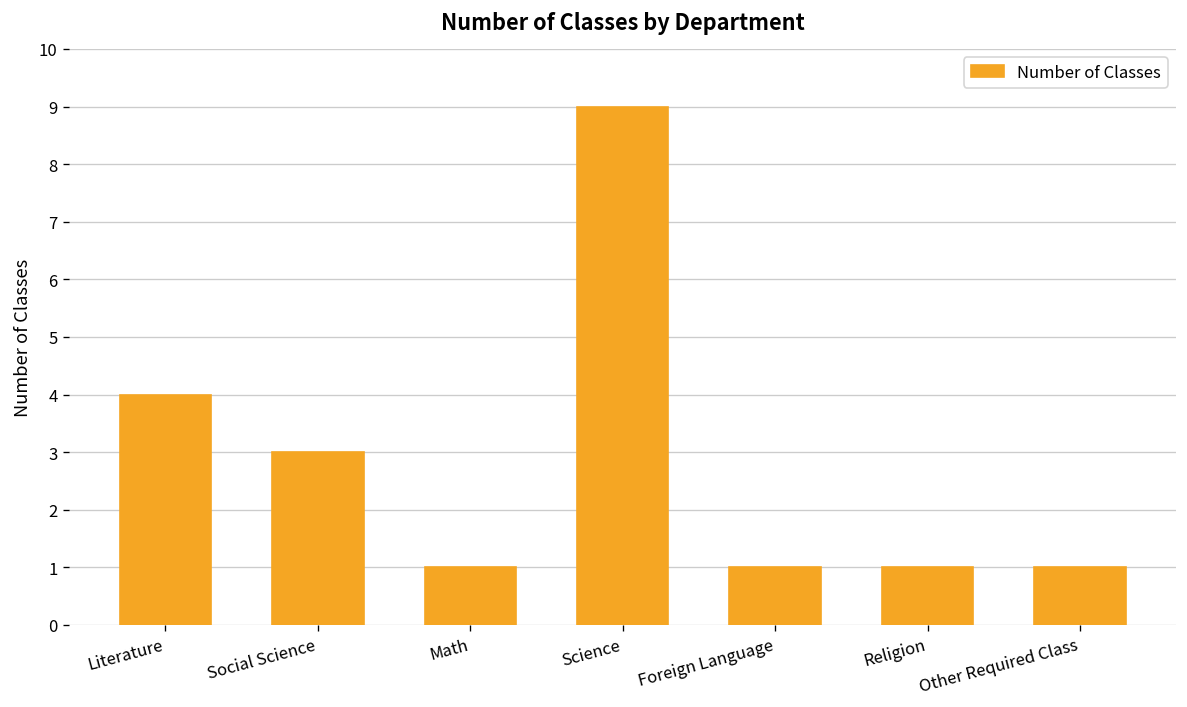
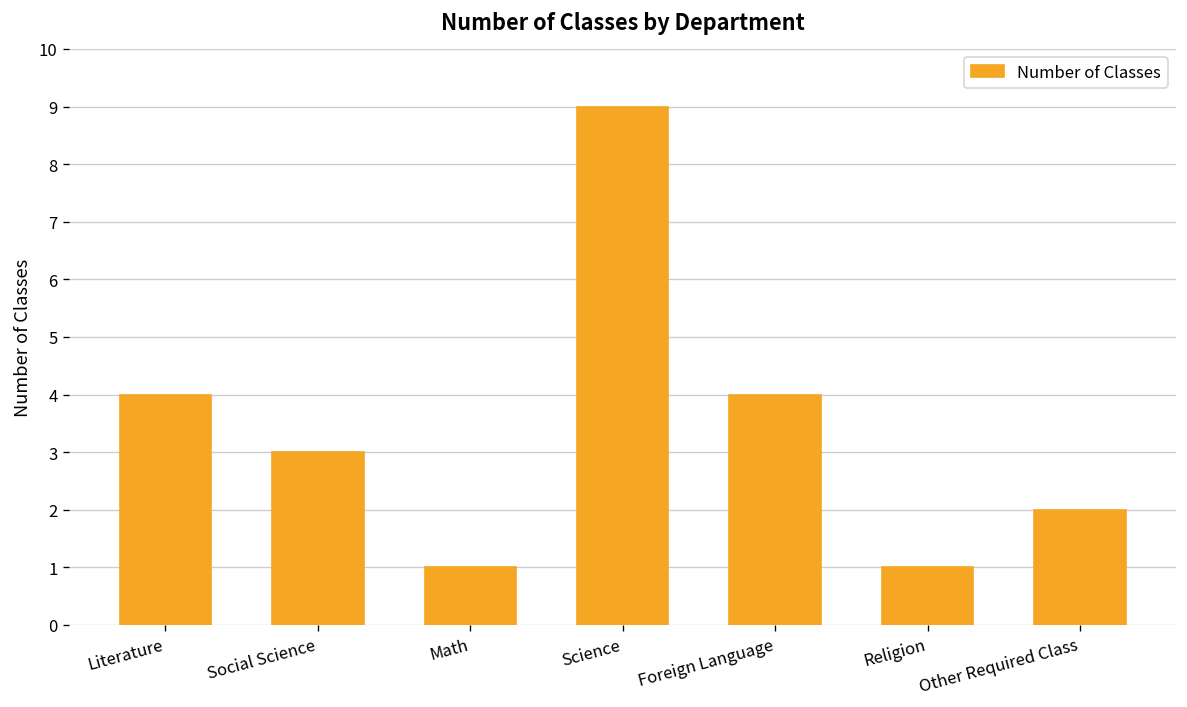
  {
    "Literature": 4,
    "Social Science": 3,
    "Math": 1,
    "Science": 9,
-   "Foreign Language": 1,
+   "Foreign Language": 4,
    "Religion": 1,
-   "Other Required Class": 1
+   "Other Required Class": 2
  }
